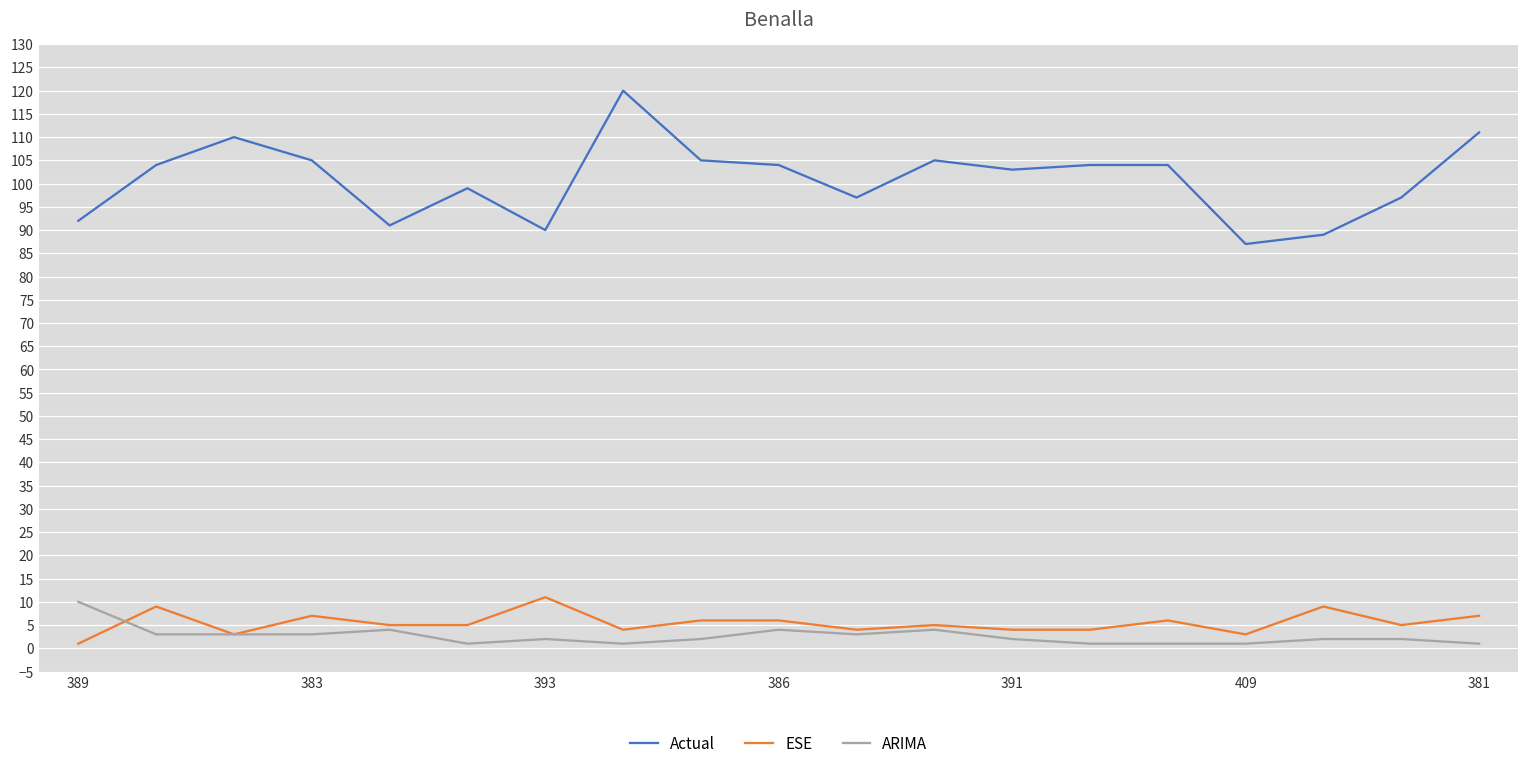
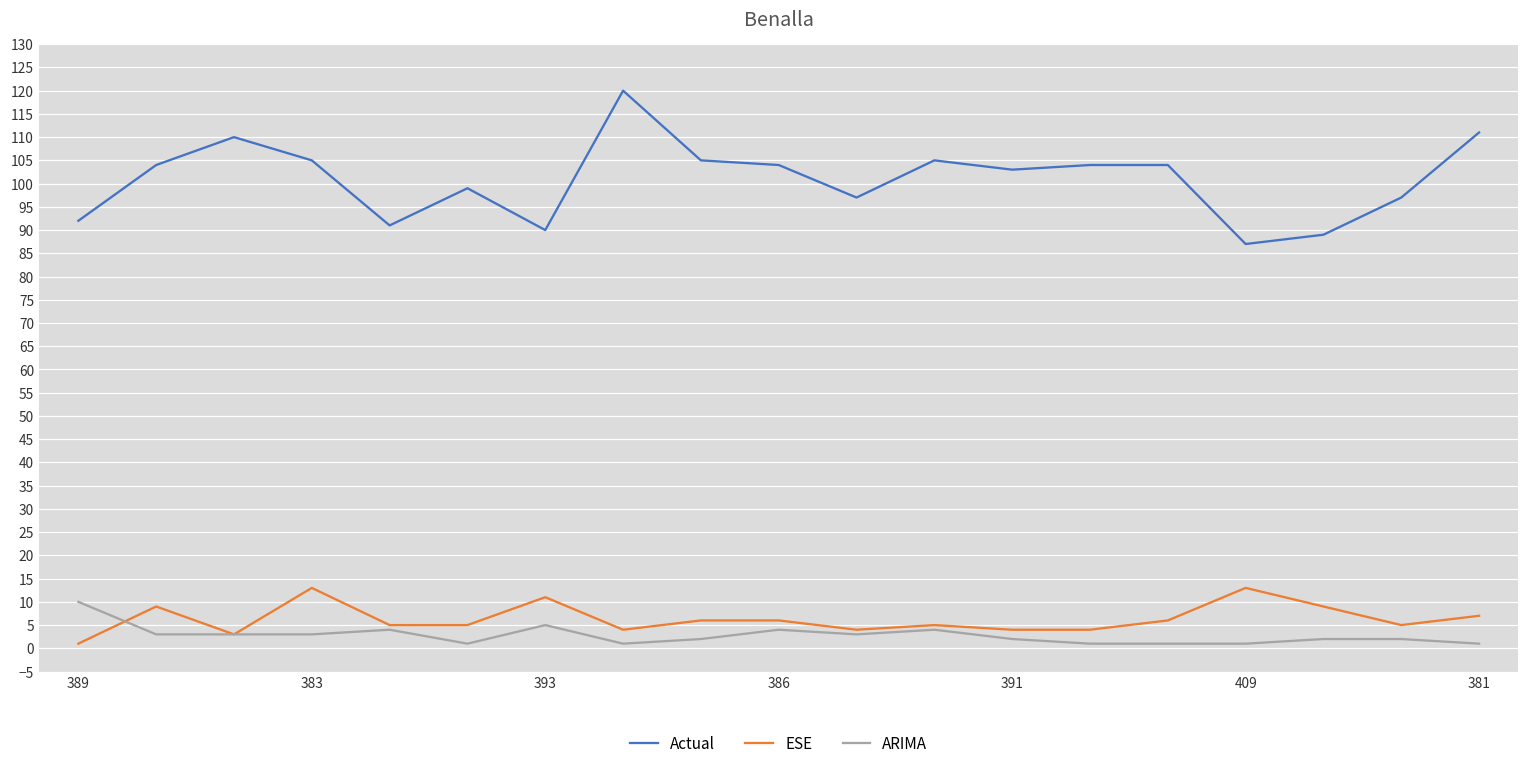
  {
    "Actual": {
      "389": 92,
      "383": 105,
      "393": 90,
      "386": 104,
      "391": 103,
      "409": 87,
      "381": 111
    },
    "ESE": {
      "389": 1,
-     "383": 7,
+     "383": 13,
      "393": 11,
      "386": 6,
      "391": 4,
-     "409": 3,
+     "409": 13,
      "381": 7
    },
    "ARIMA": {
      "389": 10,
      "383": 3,
-     "393": 2,
+     "393": 5,
      "386": 4,
      "391": 2,
      "409": 1,
      "381": 1
    }
  }
